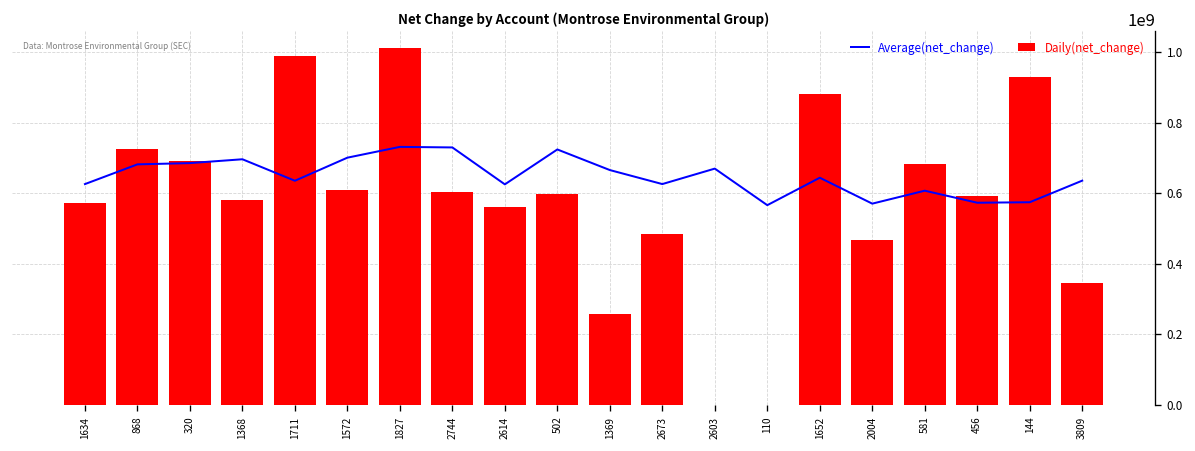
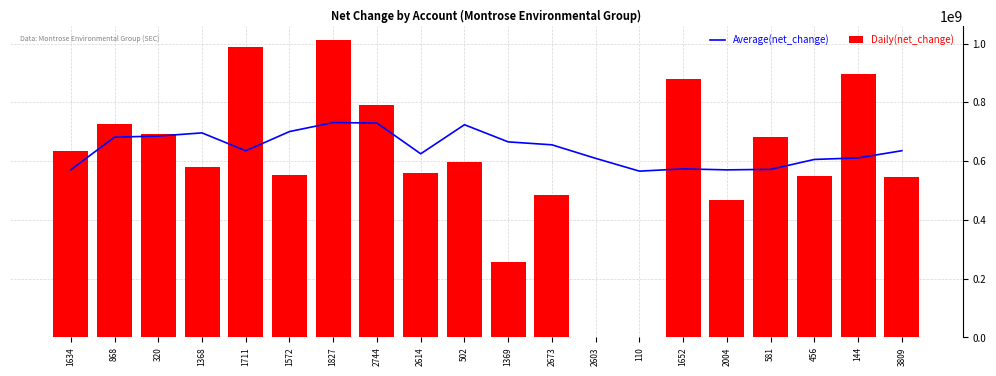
  {
    "Average(net_change)": {
-     "1634": 630000000,
+     "1634": 570000000,
      "868": 680000000,
      "320": 690000000,
      "1368": 700000000,
      "1711": 630000000,
      "1572": 700000000,
      "1827": 730000000,
      "2744": 730000000,
      "2614": 620000000,
      "502": 720000000,
      "1369": 670000000,
-     "2673": 630000000,
-     "2603": 670000000,
+     "2673": 660000000,
+     "2603": 610000000,
      "110": 570000000,
-     "1652": 640000000,
+     "1652": 570000000,
      "2004": 570000000,
-     "581": 610000000,
-     "456": 570000000,
-     "144": 570000000,
+     "581": 570000000,
+     "456": 610000000,
+     "144": 610000000,
      "3809": 640000000
    },
    "Daily(net_change)": {
-     "1634": 570000000,
+     "1634": 630000000,
      "868": 730000000,
      "320": 690000000,
      "1368": 580000000,
      "1711": 990000000,
-     "1572": 610000000,
+     "1572": 550000000,
      "1827": 1010000000,
-     "2744": 600000000,
+     "2744": 790000000,
      "2614": 560000000,
      "502": 600000000,
      "1369": 260000000,
      "2673": 480000000,
      "2603": 0,
      "110": 0,
      "1652": 880000000,
      "2004": 470000000,
      "581": 680000000,
-     "456": 590000000,
-     "144": 930000000,
-     "3809": 340000000
+     "456": 550000000,
+     "144": 900000000,
+     "3809": 540000000
    }
  }
